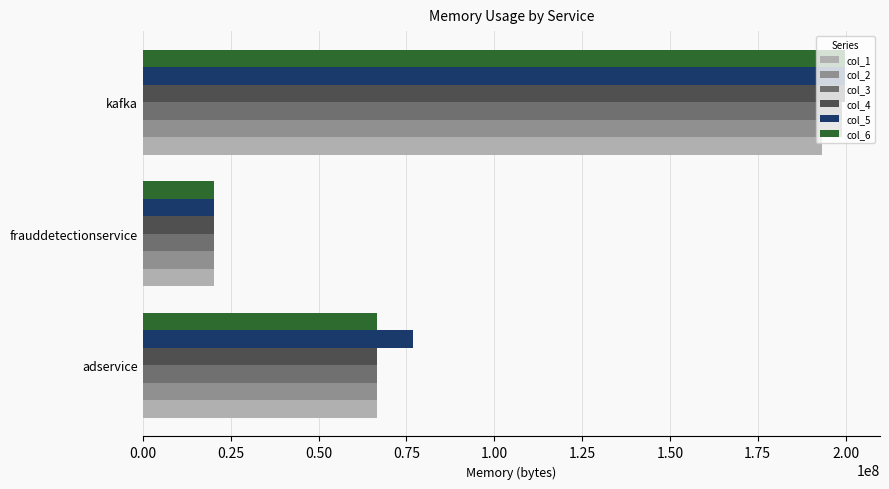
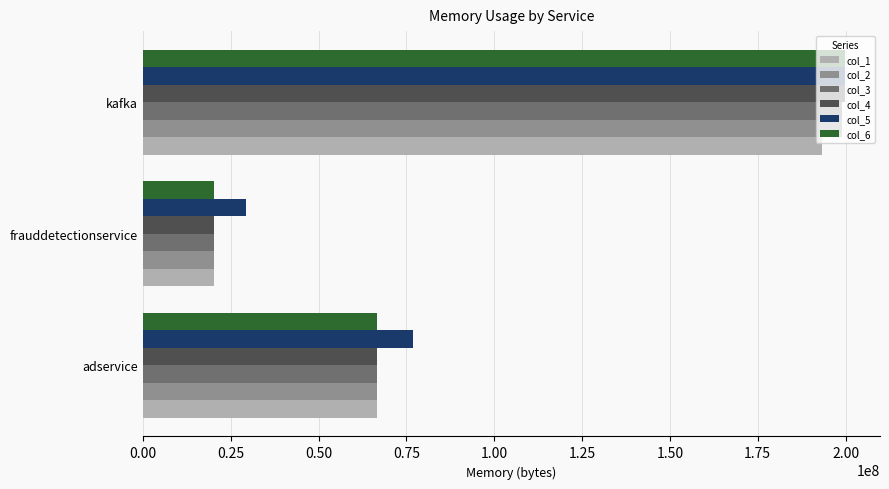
  {
    "col_5": {
-     "frauddetectionservice": 20000000,
+     "frauddetectionservice": 29000000,
      "adservice": 77000000
    }
  }
